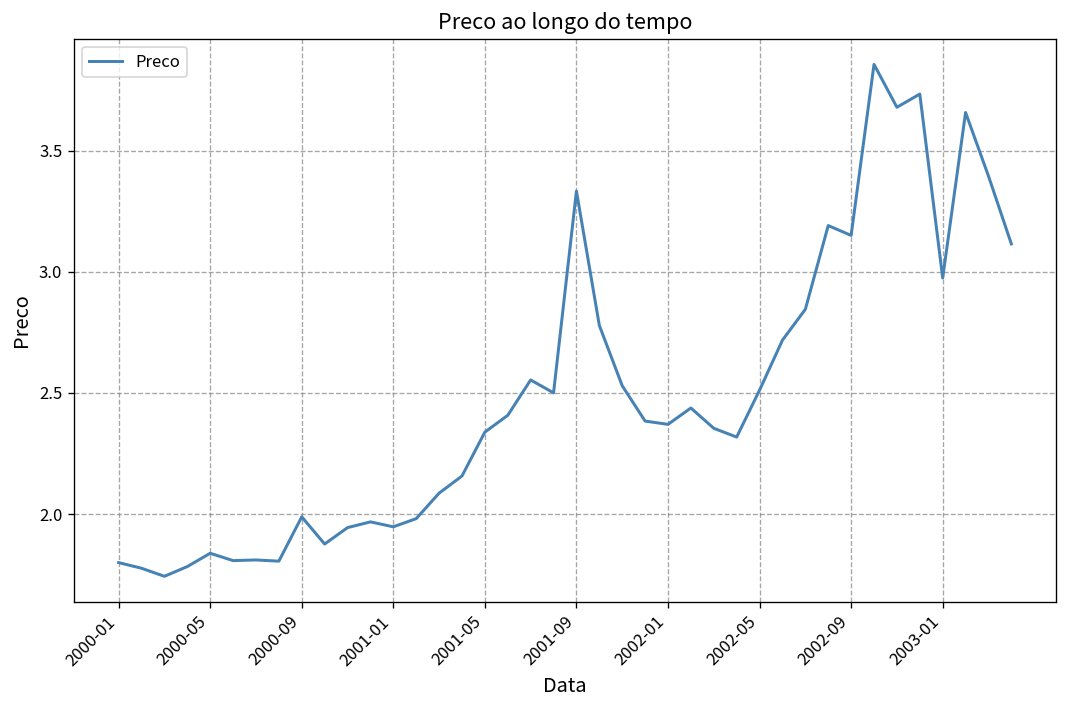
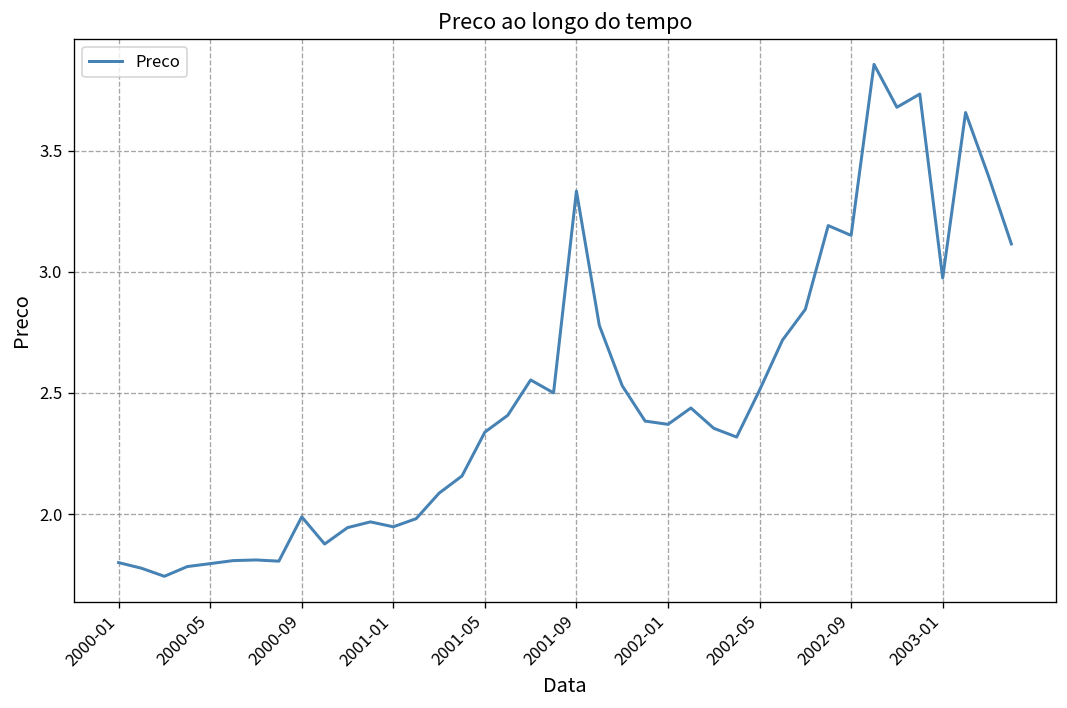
  {
    "2000-01": 1.80,
-   "2000-05": 1.84,
+   "2000-05": 1.80,
    "2000-09": 1.99,
    "2001-01": 1.95,
    "2001-05": 2.34,
    "2001-09": 3.33,
    "2002-01": 2.37,
    "2002-05": 2.51,
    "2002-09": 3.15,
    "2003-01": 2.97
  }
